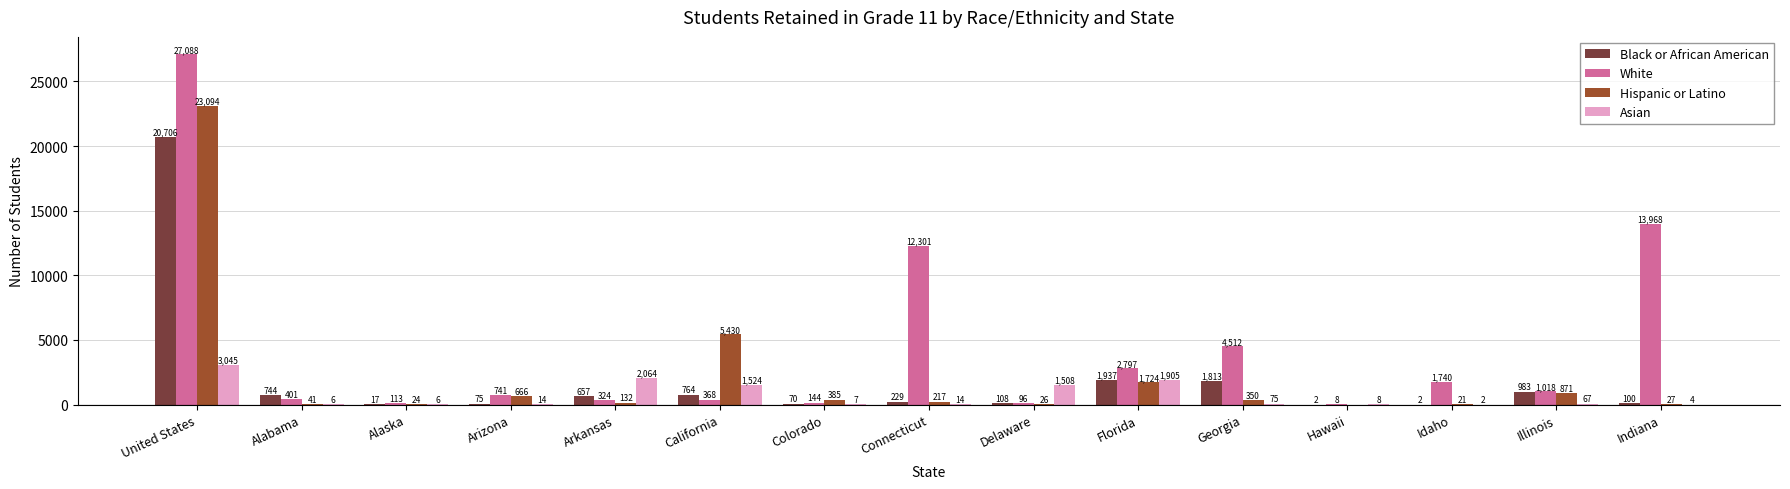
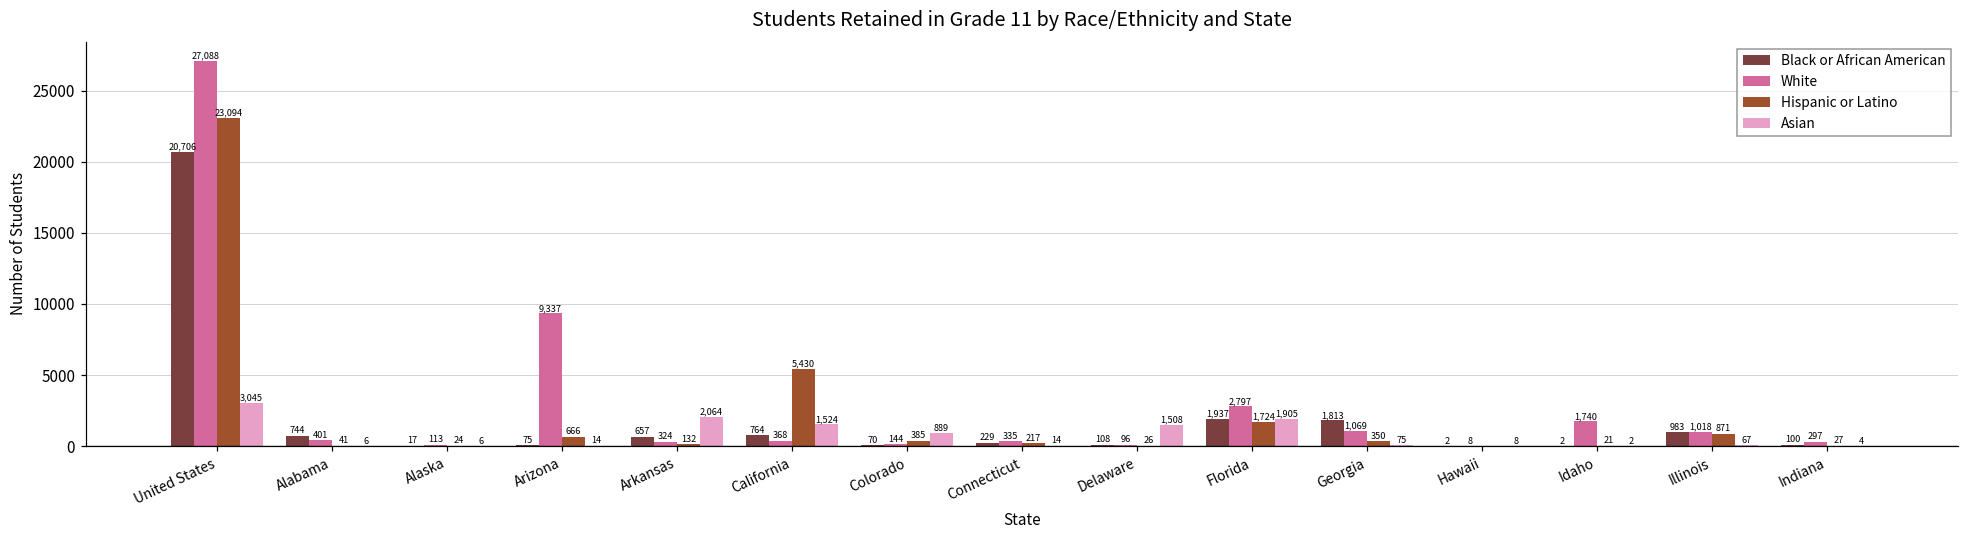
  {
    "White": {
      "United States": "27,088",
      "Alabama": "401",
      "Alaska": "113",
-     "Arizona": "741",
+     "Arizona": "9,337",
      "Arkansas": "324",
      "California": "368",
      "Colorado": "144",
-     "Connecticut": "12,301",
+     "Connecticut": "335",
      "Delaware": "96",
      "Florida": "2,797",
-     "Georgia": "4,512",
+     "Georgia": "1,069",
      "Hawaii": "8",
      "Idaho": "1,740",
      "Illinois": "1,018",
-     "Indiana": "13,968"
+     "Indiana": "297"
    },
    "Asian": {
      "United States": "3,045",
      "Alabama": "6",
      "Alaska": "6",
      "Arizona": "14",
      "Arkansas": "2,064",
      "California": "1,524",
-     "Colorado": "7",
+     "Colorado": "889",
      "Connecticut": "14",
      "Delaware": "1,508",
      "Florida": "1,905",
      "Georgia": "75",
      "Hawaii": "8",
      "Idaho": "2",
      "Illinois": "67",
      "Indiana": "4"
    }
  }
